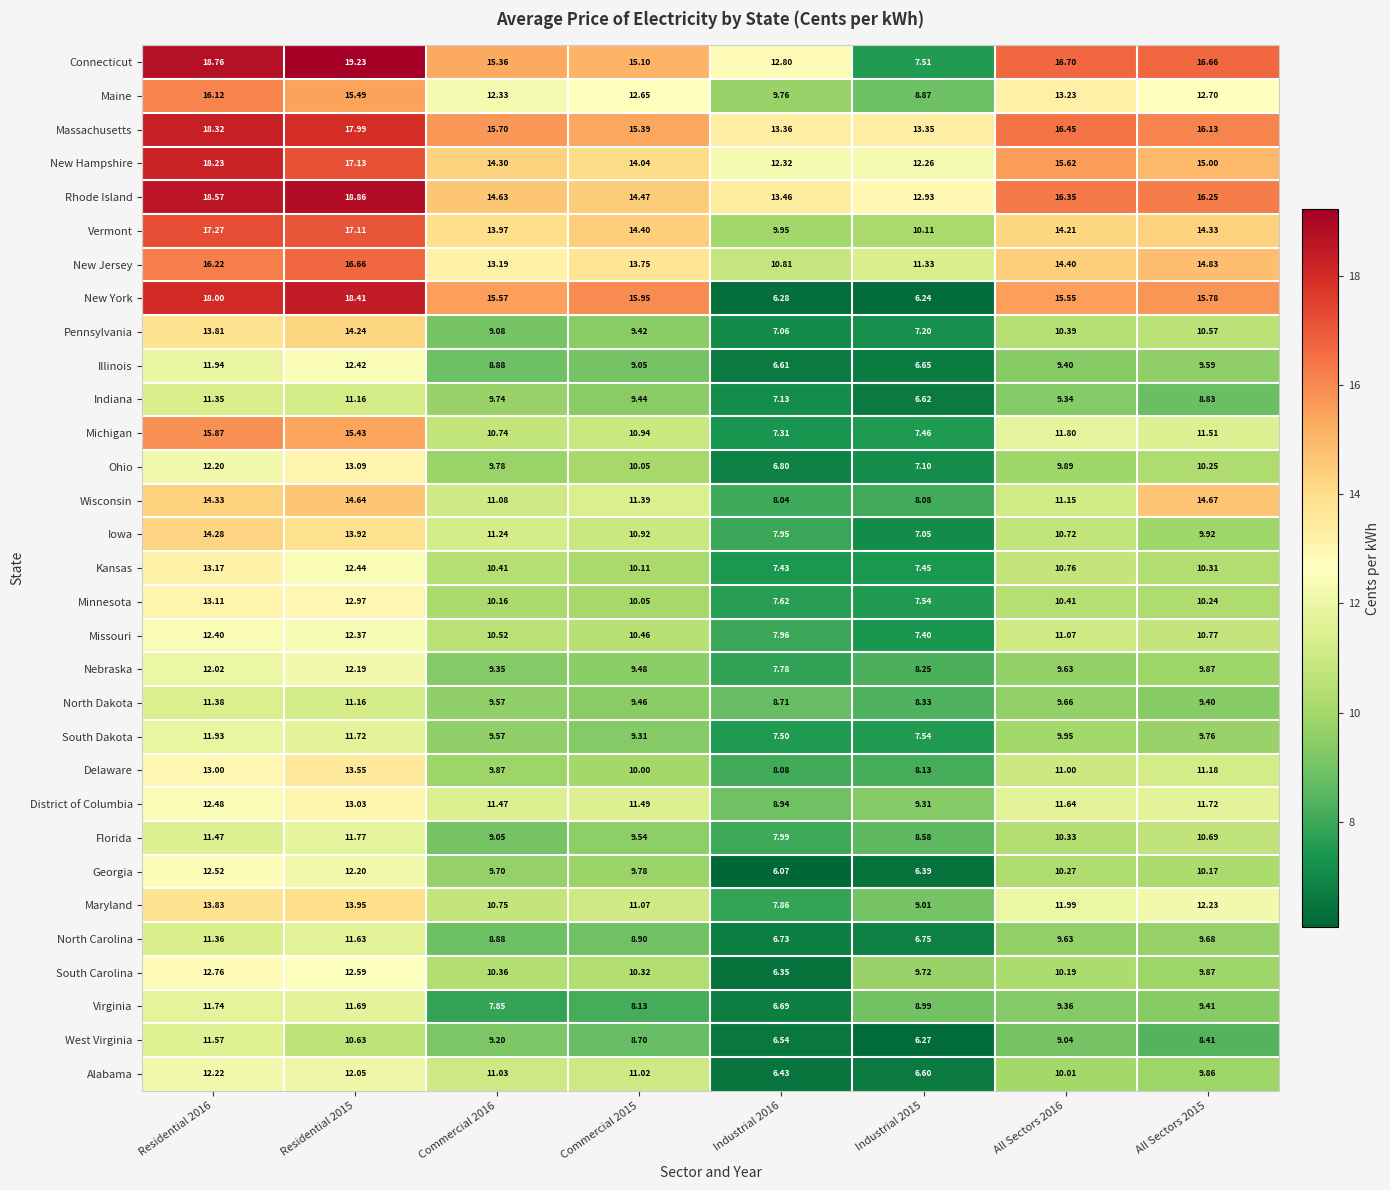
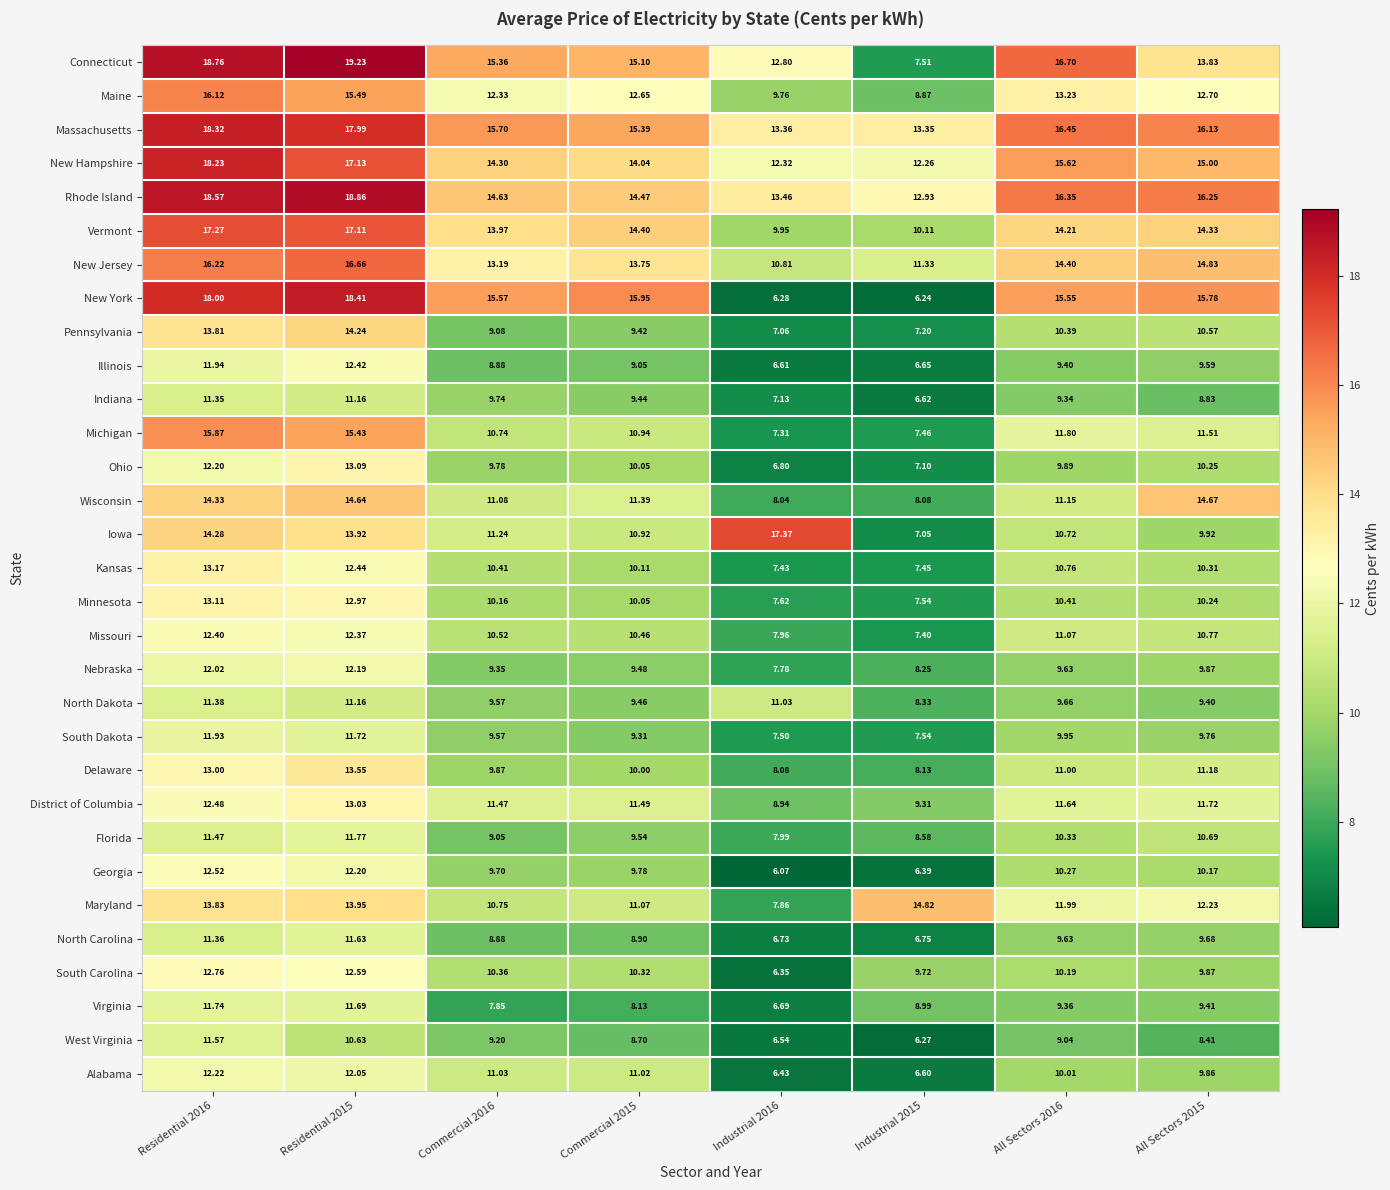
  {
    "Connecticut": {
      "Residential 2016": 18.76,
      "Residential 2015": 19.23,
      "Commercial 2016": 15.36,
      "Commercial 2015": 15.10,
      "Industrial 2016": 12.80,
      "Industrial 2015": 7.51,
      "All Sectors 2016": 16.70,
-     "All Sectors 2015": 16.66
+     "All Sectors 2015": 13.83
    },
    "Iowa": {
      "Residential 2016": 14.28,
      "Residential 2015": 13.92,
      "Commercial 2016": 11.24,
      "Commercial 2015": 10.92,
-     "Industrial 2016": 7.95,
+     "Industrial 2016": 17.37,
      "Industrial 2015": 7.05,
      "All Sectors 2016": 10.72,
      "All Sectors 2015": 9.92
    },
    "North Dakota": {
      "Residential 2016": 11.38,
      "Residential 2015": 11.16,
      "Commercial 2016": 9.57,
      "Commercial 2015": 9.46,
-     "Industrial 2016": 8.71,
+     "Industrial 2016": 11.03,
      "Industrial 2015": 8.33,
      "All Sectors 2016": 9.66,
      "All Sectors 2015": 9.40
    },
    "Maryland": {
      "Residential 2016": 13.83,
      "Residential 2015": 13.95,
      "Commercial 2016": 10.75,
      "Commercial 2015": 11.07,
      "Industrial 2016": 7.86,
-     "Industrial 2015": 9.01,
+     "Industrial 2015": 14.82,
      "All Sectors 2016": 11.99,
      "All Sectors 2015": 12.23
    }
  }
